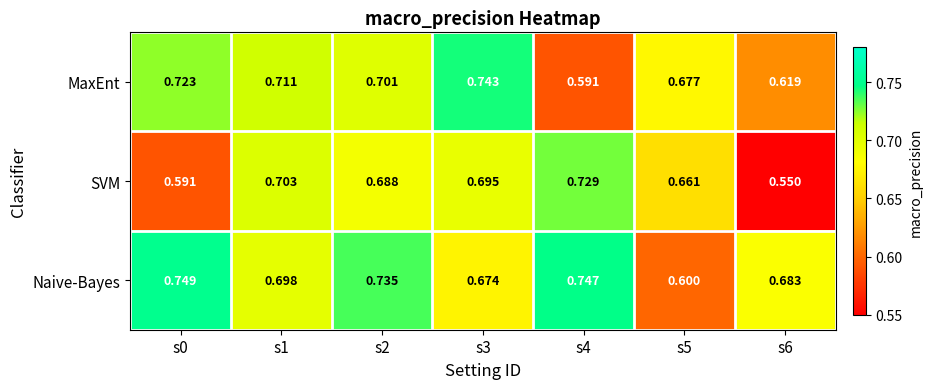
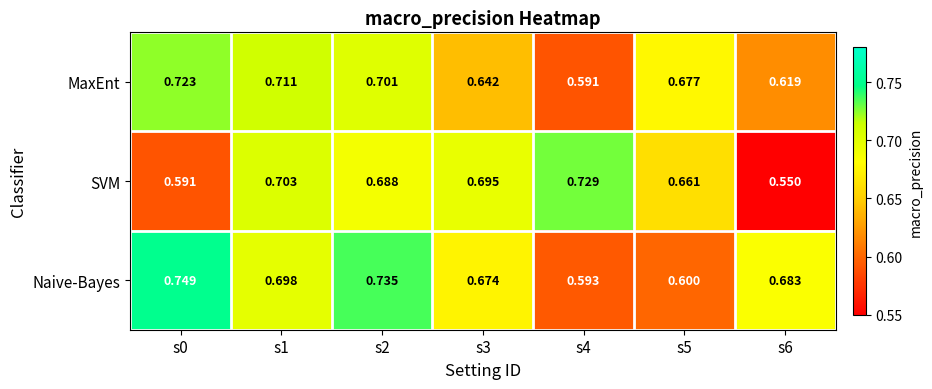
  {
    "MaxEnt": {
      "s0": 0.723,
      "s1": 0.711,
      "s2": 0.701,
-     "s3": 0.743,
+     "s3": 0.642,
      "s4": 0.591,
      "s5": 0.677,
      "s6": 0.619
    },
    "SVM": {
      "s0": 0.591,
      "s1": 0.703,
      "s2": 0.688,
      "s3": 0.695,
      "s4": 0.729,
      "s5": 0.661,
      "s6": 0.550
    },
    "Naive-Bayes": {
      "s0": 0.749,
      "s1": 0.698,
      "s2": 0.735,
      "s3": 0.674,
-     "s4": 0.747,
+     "s4": 0.593,
      "s5": 0.600,
      "s6": 0.683
    }
  }
